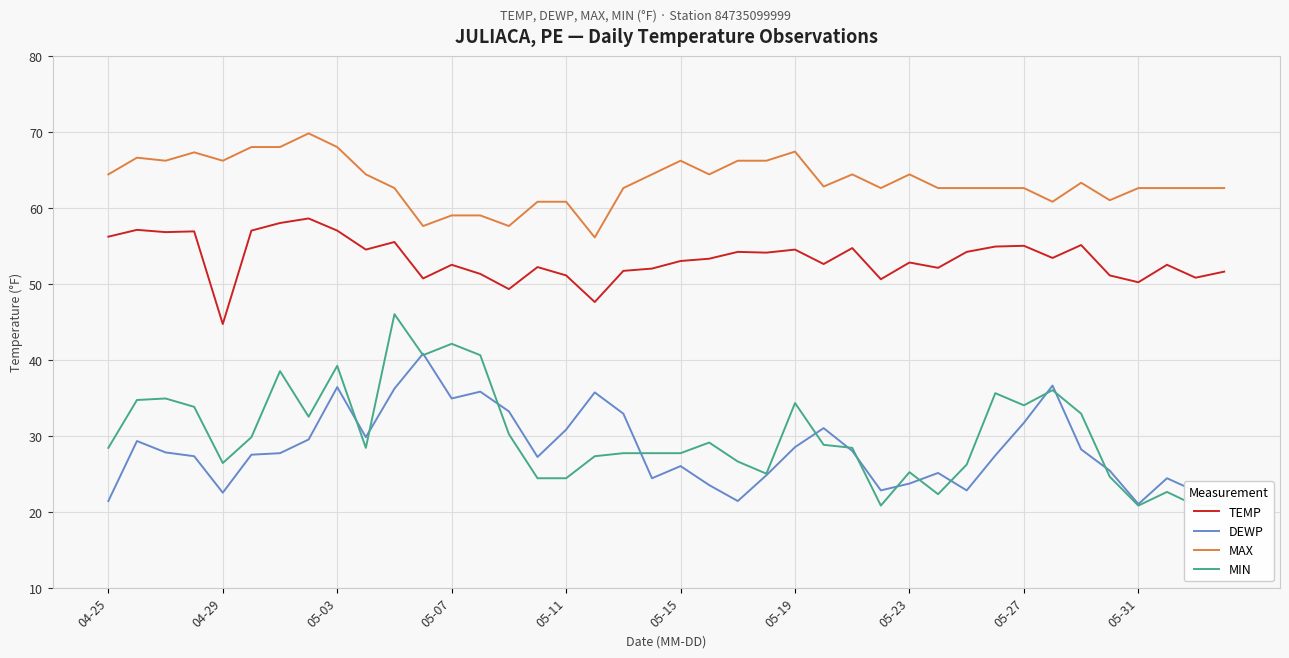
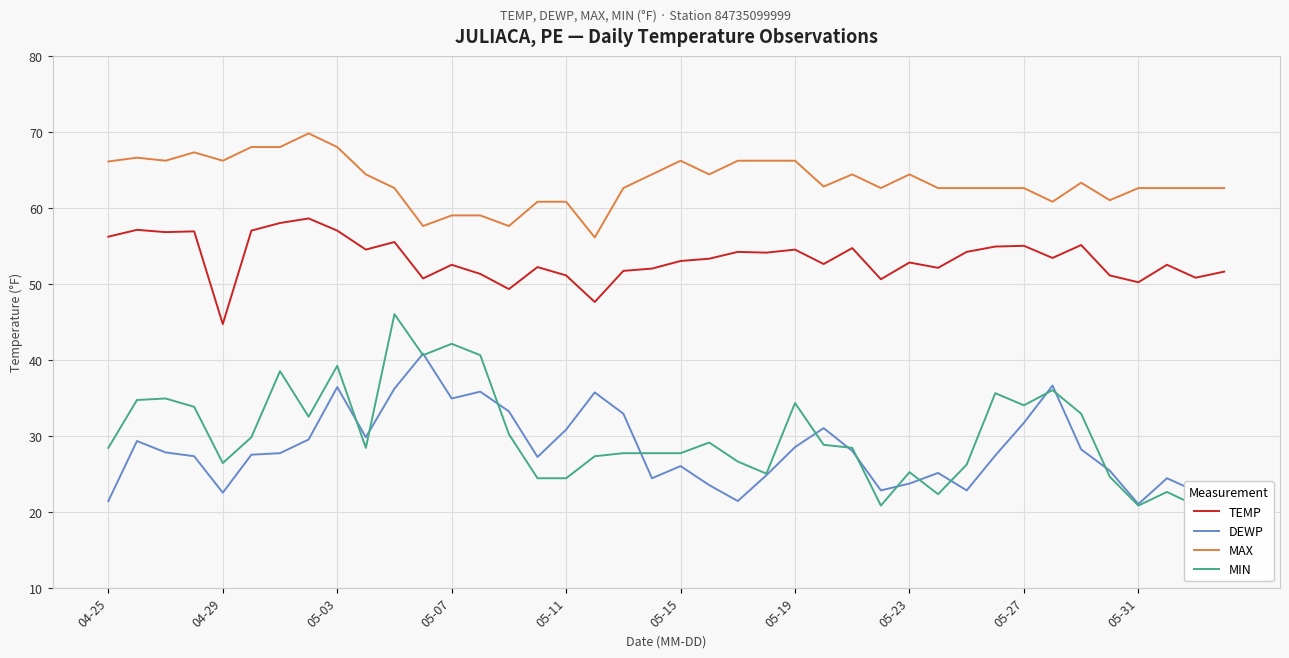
  {
    "TEMP": {
      "04-25": 56,
      "04-29": 45,
      "05-03": 57,
      "05-07": 53,
      "05-11": 51,
      "05-15": 53,
      "05-19": 55,
      "05-23": 53,
      "05-27": 55,
      "05-31": 50
    },
    "DEWP": {
      "04-25": 21,
      "04-29": 23,
      "05-03": 36,
      "05-07": 35,
      "05-11": 31,
      "05-15": 26,
      "05-19": 29,
      "05-23": 24,
      "05-27": 32
    },
    "MAX": {
-     "04-25": 64,
+     "04-25": 66,
      "04-29": 66,
      "05-03": 68,
      "05-07": 59,
      "05-11": 61,
      "05-15": 66,
-     "05-19": 67,
+     "05-19": 66,
      "05-23": 64,
      "05-27": 63,
      "05-31": 63
    },
    "MIN": {
      "04-25": 28,
      "04-29": 26,
      "05-03": 39,
      "05-07": 42,
      "05-11": 24,
      "05-15": 28,
      "05-19": 34,
      "05-23": 25,
      "05-27": 34
    }
  }
